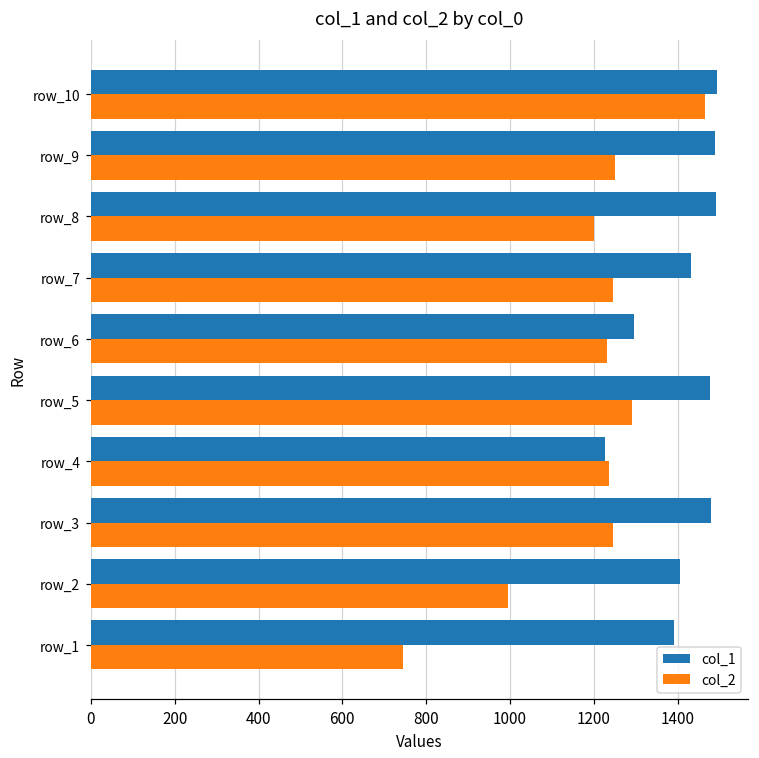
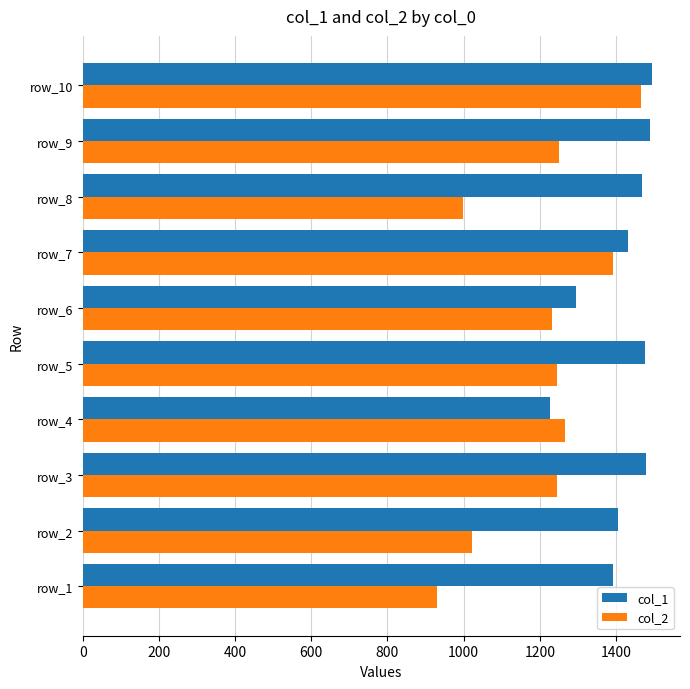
  {
    "col_1": {
      "row_10": 1490,
      "row_9": 1490,
-     "row_8": 1490,
+     "row_8": 1470,
      "row_7": 1430,
      "row_6": 1300,
      "row_5": 1480,
      "row_4": 1230,
      "row_3": 1480,
      "row_2": 1400,
      "row_1": 1390
    },
    "col_2": {
      "row_10": 1470,
      "row_9": 1250,
-     "row_8": 1200,
-     "row_7": 1250,
+     "row_8": 1000,
+     "row_7": 1390,
      "row_6": 1230,
-     "row_5": 1290,
-     "row_4": 1240,
+     "row_5": 1240,
+     "row_4": 1270,
      "row_3": 1250,
-     "row_2": 1000,
-     "row_1": 740
+     "row_2": 1020,
+     "row_1": 930
    }
  }
